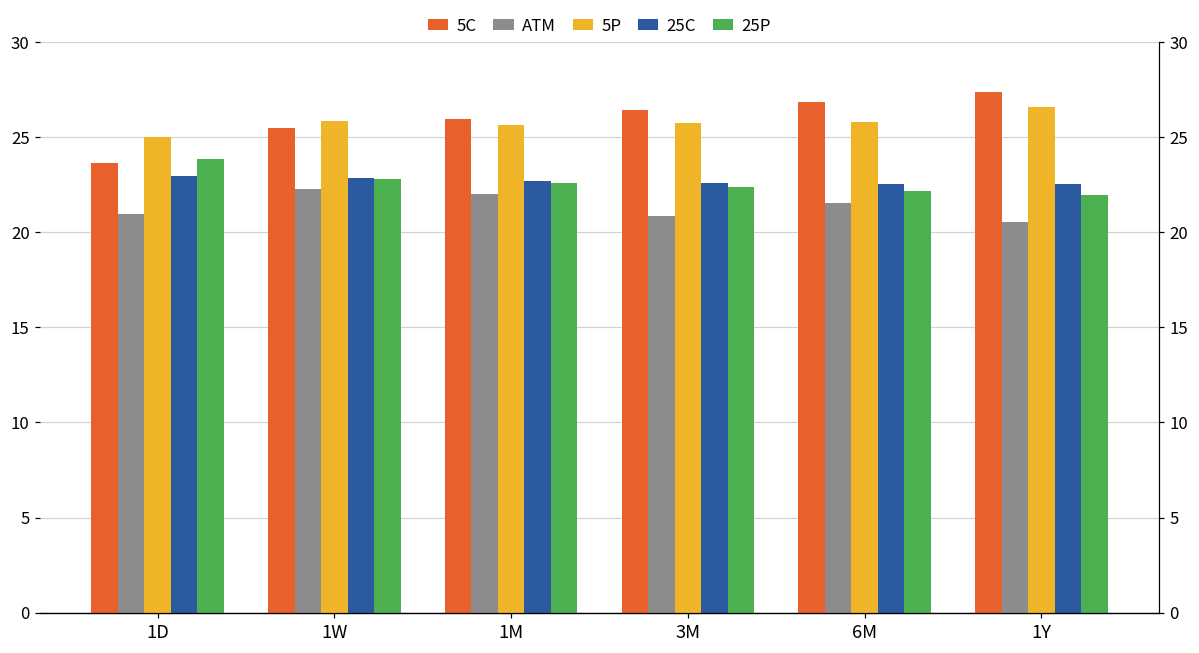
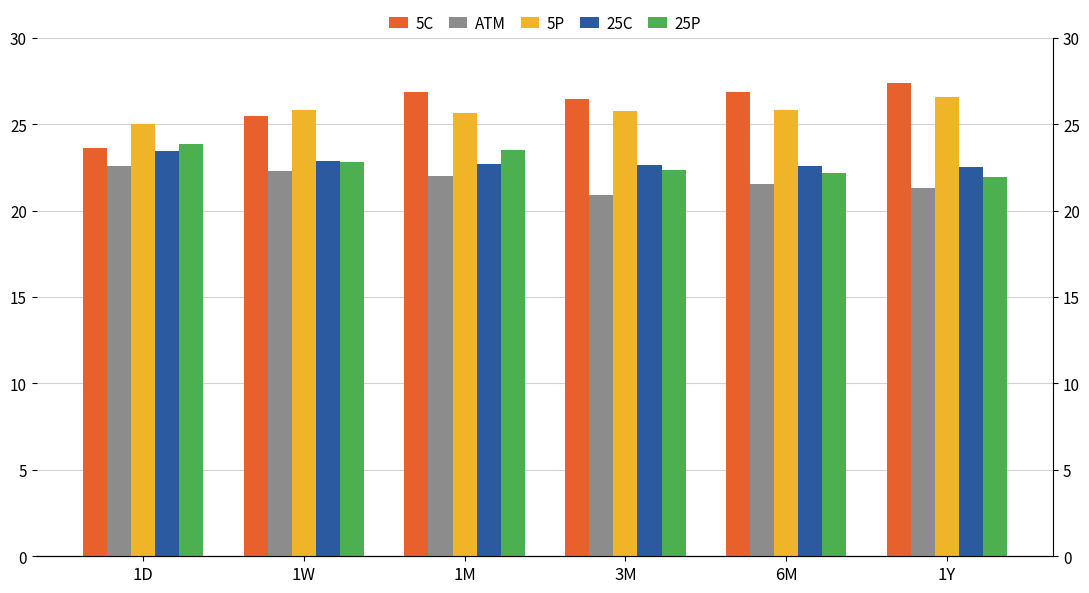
  {
    "5C": {
      "1D": 23.6,
      "1W": 25.5,
-     "1M": 26.0,
+     "1M": 26.9,
      "3M": 26.5,
      "6M": 26.9,
      "1Y": 27.4
    },
    "ATM": {
-     "1D": 21.0,
+     "1D": 22.6,
      "1W": 22.3,
      "1M": 22.0,
      "3M": 20.9,
      "6M": 21.5,
-     "1Y": 20.5
+     "1Y": 21.3
    },
    "5P": {
      "1D": 25.0,
      "1W": 25.8,
      "1M": 25.6,
      "3M": 25.8,
      "6M": 25.8,
      "1Y": 26.6
    },
    "25C": {
-     "1D": 23.0,
+     "1D": 23.5,
      "1W": 22.8,
      "1M": 22.7,
      "3M": 22.6,
      "6M": 22.6,
      "1Y": 22.5
    },
    "25P": {
      "1D": 23.9,
      "1W": 22.8,
-     "1M": 22.6,
+     "1M": 23.5,
      "3M": 22.4,
      "6M": 22.2,
      "1Y": 22.0
    }
  }
